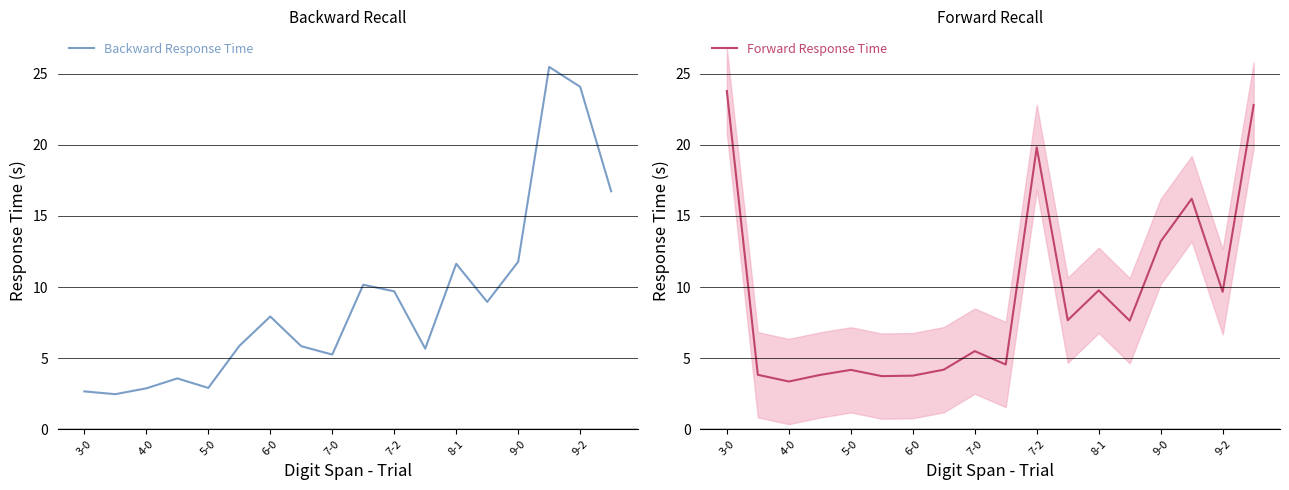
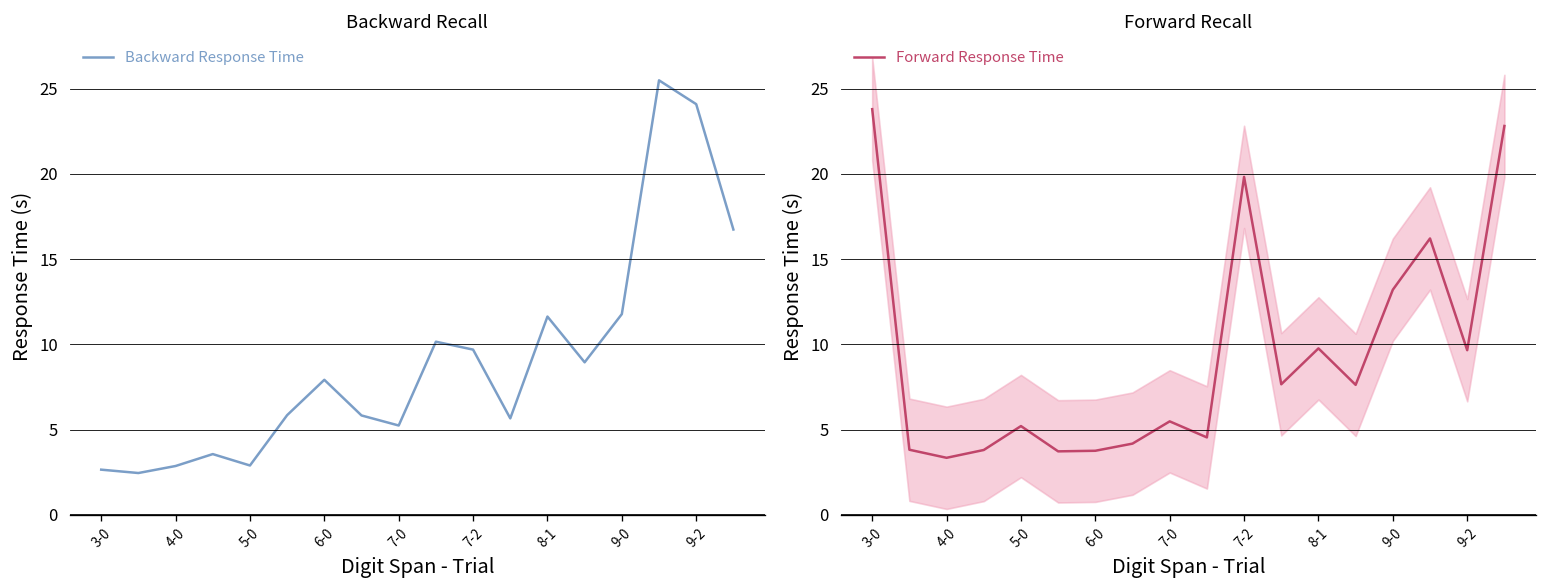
  {
    "Backward Recall": {
      "3-0": 2.7,
      "4-0": 2.9,
      "5-0": 2.9,
      "6-0": 7.9,
      "7-0": 5.2,
      "7-2": 9.7,
      "8-1": 11.6,
      "9-0": 11.8,
      "9-2": 24.1
    },
    "Forward Recall": {
      "Forward Response Time": {
        "3-0": 23.8,
        "4-0": 3.3,
-       "5-0": 4.2,
+       "5-0": 5.2,
        "6-0": 3.8,
        "7-0": 5.5,
        "7-2": 19.8,
        "8-1": 9.8,
        "9-0": 13.2,
        "9-2": 9.7
      }
    }
  }
